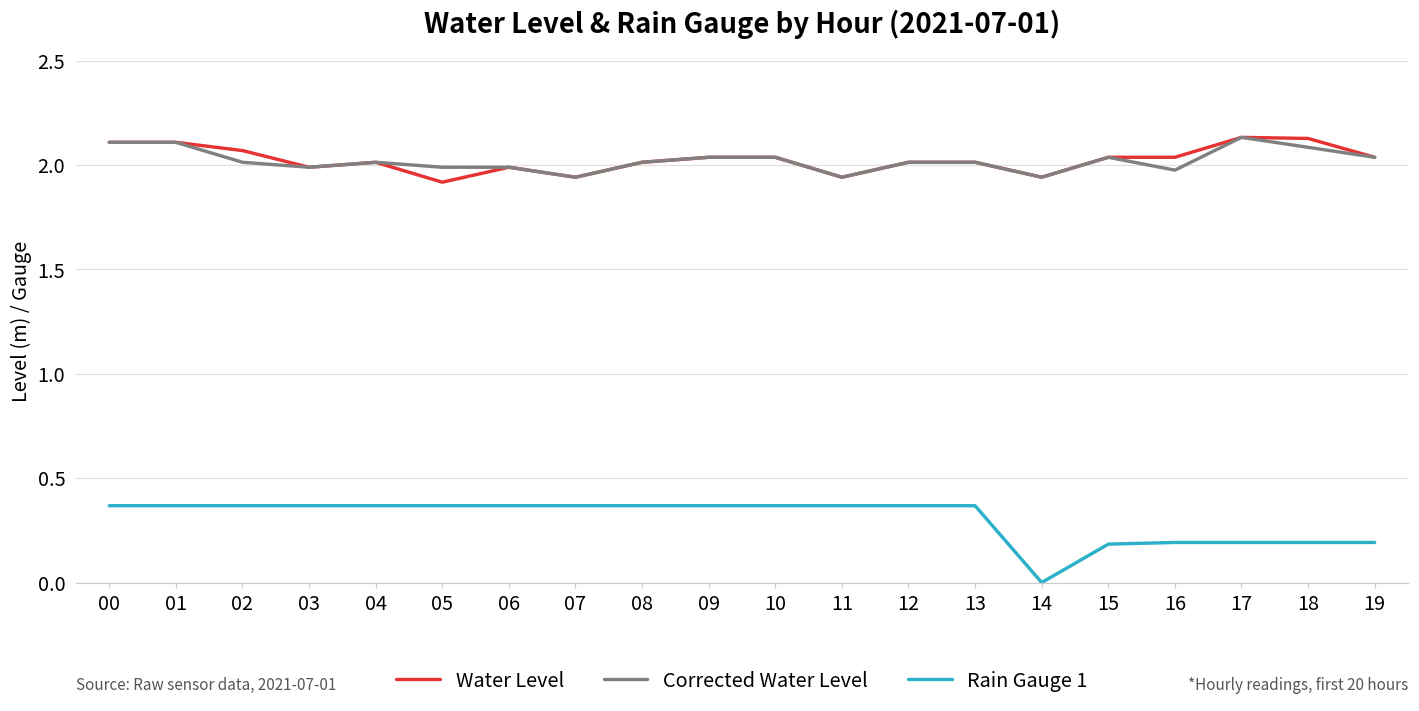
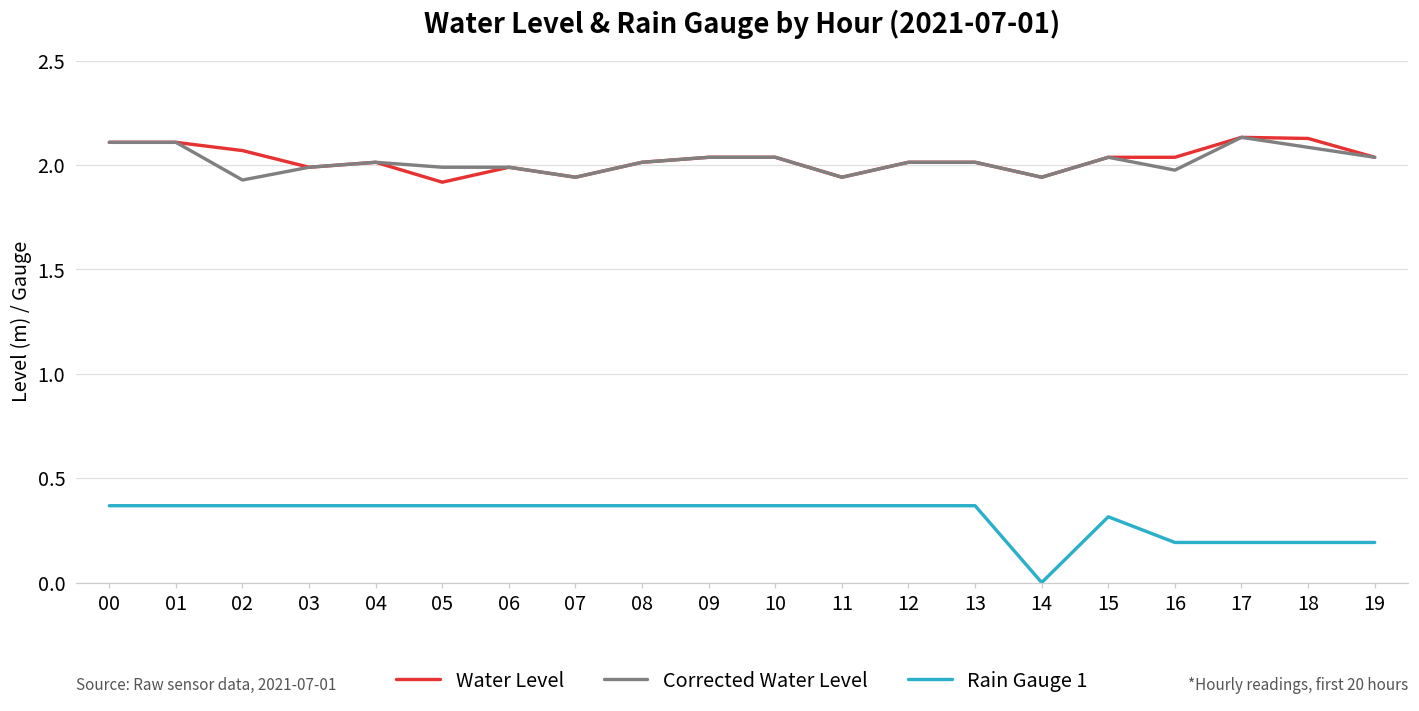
  {
    "Water Level": {
      "02": 2.07,
      "05": 1.92,
      "16": 2.04,
      "18": 2.13
    },
    "Corrected Water Level": {
-     "02": 2.01,
+     "02": 1.93,
      "05": 1.99,
      "16": 1.98,
      "18": 2.08
    },
    "Rain Gauge 1": {
      "00": 0.37,
      "01": 0.37,
      "02": 0.37,
      "03": 0.37,
      "04": 0.37,
      "05": 0.37,
      "06": 0.37,
      "07": 0.37,
      "08": 0.37,
      "09": 0.37,
      "10": 0.37,
      "11": 0.37,
      "12": 0.37,
      "13": 0.37,
      "14": 0.00,
-     "15": 0.18,
+     "15": 0.32,
      "16": 0.19,
      "17": 0.19,
      "18": 0.19,
      "19": 0.19
    }
  }
